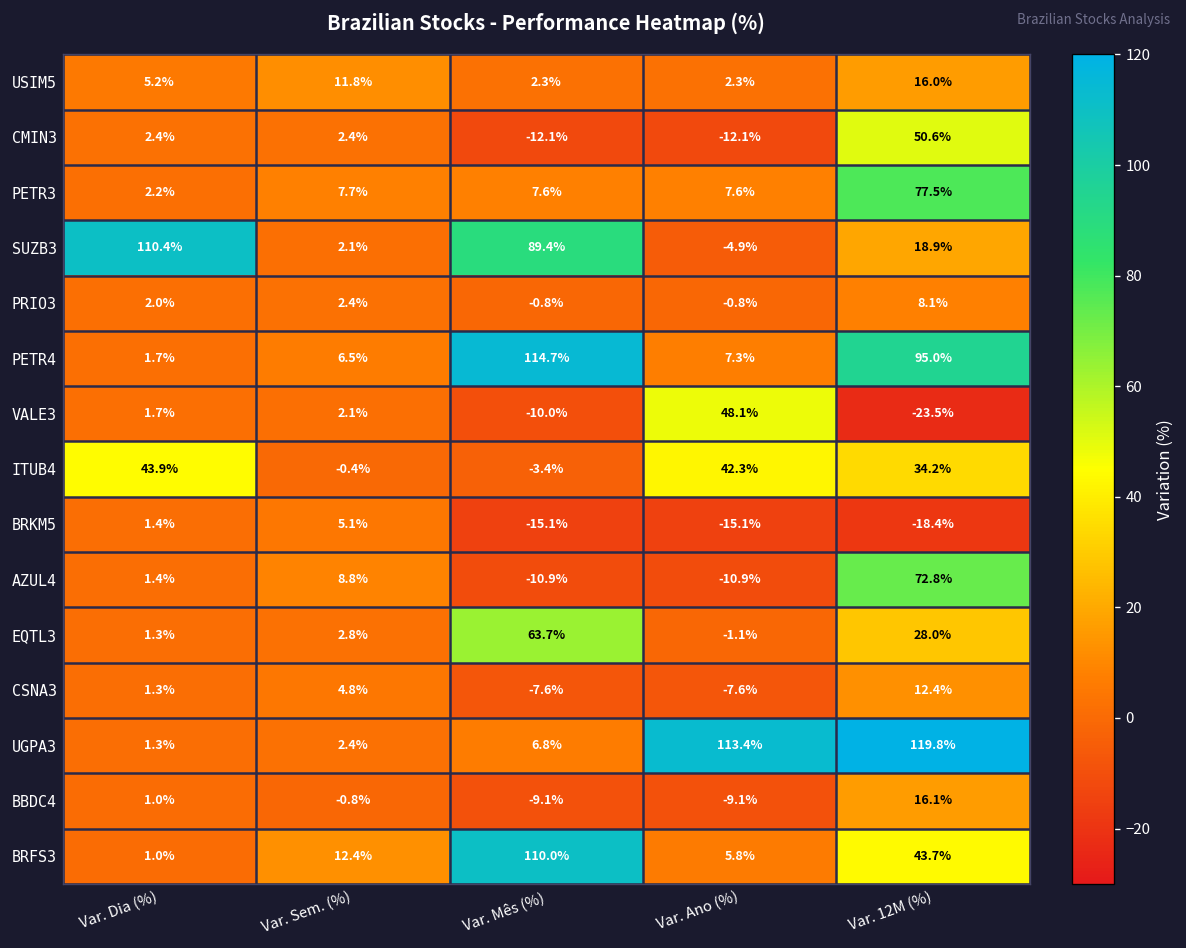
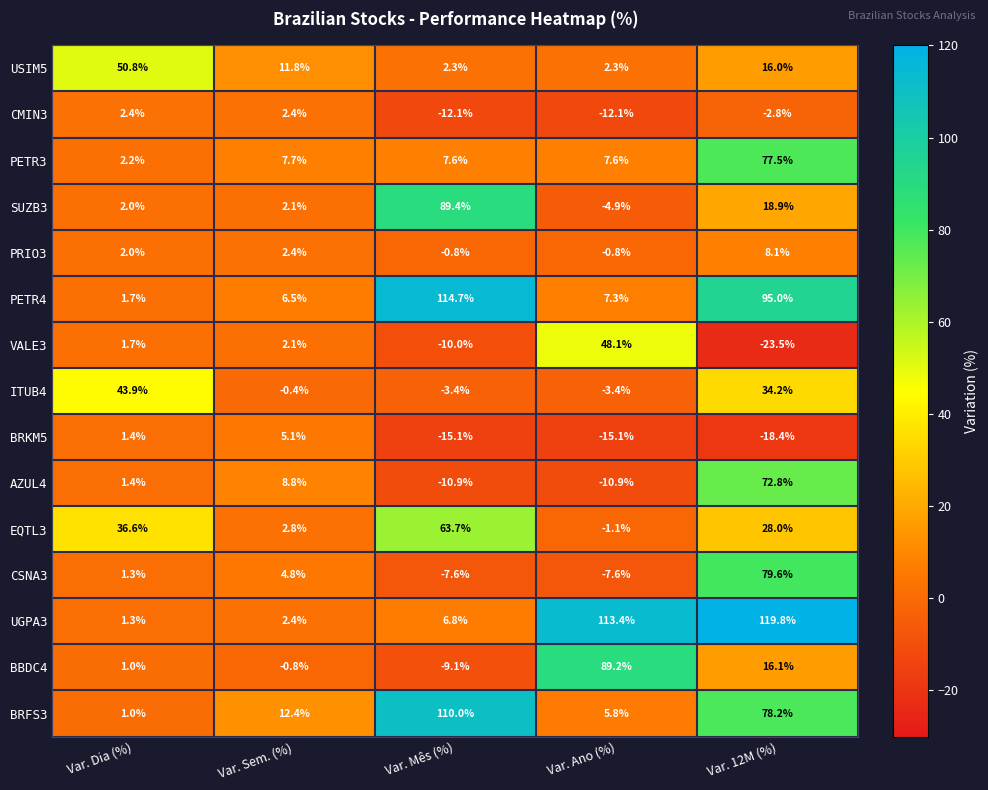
  {
    "USIM5": {
-     "Var. Dia (%)": "5.2%",
+     "Var. Dia (%)": "50.8%",
      "Var. Sem. (%)": "11.8%",
      "Var. Mês (%)": "2.3%",
      "Var. Ano (%)": "2.3%",
      "Var. 12M (%)": "16.0%"
    },
    "CMIN3": {
      "Var. Dia (%)": "2.4%",
      "Var. Sem. (%)": "2.4%",
      "Var. Mês (%)": "-12.1%",
      "Var. Ano (%)": "-12.1%",
-     "Var. 12M (%)": "50.6%"
+     "Var. 12M (%)": "-2.8%"
    },
    "PETR3": {
      "Var. Dia (%)": "2.2%",
      "Var. Sem. (%)": "7.7%",
      "Var. Mês (%)": "7.6%",
      "Var. Ano (%)": "7.6%",
      "Var. 12M (%)": "77.5%"
    },
    "SUZB3": {
-     "Var. Dia (%)": "110.4%",
+     "Var. Dia (%)": "2.0%",
      "Var. Sem. (%)": "2.1%",
      "Var. Mês (%)": "89.4%",
      "Var. Ano (%)": "-4.9%",
      "Var. 12M (%)": "18.9%"
    },
    "PRIO3": {
      "Var. Dia (%)": "2.0%",
      "Var. Sem. (%)": "2.4%",
      "Var. Mês (%)": "-0.8%",
      "Var. Ano (%)": "-0.8%",
      "Var. 12M (%)": "8.1%"
    },
    "PETR4": {
      "Var. Dia (%)": "1.7%",
      "Var. Sem. (%)": "6.5%",
      "Var. Mês (%)": "114.7%",
      "Var. Ano (%)": "7.3%",
      "Var. 12M (%)": "95.0%"
    },
    "VALE3": {
      "Var. Dia (%)": "1.7%",
      "Var. Sem. (%)": "2.1%",
      "Var. Mês (%)": "-10.0%",
      "Var. Ano (%)": "48.1%",
      "Var. 12M (%)": "-23.5%"
    },
    "ITUB4": {
      "Var. Dia (%)": "43.9%",
      "Var. Sem. (%)": "-0.4%",
      "Var. Mês (%)": "-3.4%",
-     "Var. Ano (%)": "42.3%",
+     "Var. Ano (%)": "-3.4%",
      "Var. 12M (%)": "34.2%"
    },
    "BRKM5": {
      "Var. Dia (%)": "1.4%",
      "Var. Sem. (%)": "5.1%",
      "Var. Mês (%)": "-15.1%",
      "Var. Ano (%)": "-15.1%",
      "Var. 12M (%)": "-18.4%"
    },
    "AZUL4": {
      "Var. Dia (%)": "1.4%",
      "Var. Sem. (%)": "8.8%",
      "Var. Mês (%)": "-10.9%",
      "Var. Ano (%)": "-10.9%",
      "Var. 12M (%)": "72.8%"
    },
    "EQTL3": {
-     "Var. Dia (%)": "1.3%",
+     "Var. Dia (%)": "36.6%",
      "Var. Sem. (%)": "2.8%",
      "Var. Mês (%)": "63.7%",
      "Var. Ano (%)": "-1.1%",
      "Var. 12M (%)": "28.0%"
    },
    "CSNA3": {
      "Var. Dia (%)": "1.3%",
      "Var. Sem. (%)": "4.8%",
      "Var. Mês (%)": "-7.6%",
      "Var. Ano (%)": "-7.6%",
-     "Var. 12M (%)": "12.4%"
+     "Var. 12M (%)": "79.6%"
    },
    "UGPA3": {
      "Var. Dia (%)": "1.3%",
      "Var. Sem. (%)": "2.4%",
      "Var. Mês (%)": "6.8%",
      "Var. Ano (%)": "113.4%",
      "Var. 12M (%)": "119.8%"
    },
    "BBDC4": {
      "Var. Dia (%)": "1.0%",
      "Var. Sem. (%)": "-0.8%",
      "Var. Mês (%)": "-9.1%",
-     "Var. Ano (%)": "-9.1%",
+     "Var. Ano (%)": "89.2%",
      "Var. 12M (%)": "16.1%"
    },
    "BRFS3": {
      "Var. Dia (%)": "1.0%",
      "Var. Sem. (%)": "12.4%",
      "Var. Mês (%)": "110.0%",
      "Var. Ano (%)": "5.8%",
-     "Var. 12M (%)": "43.7%"
+     "Var. 12M (%)": "78.2%"
    }
  }
